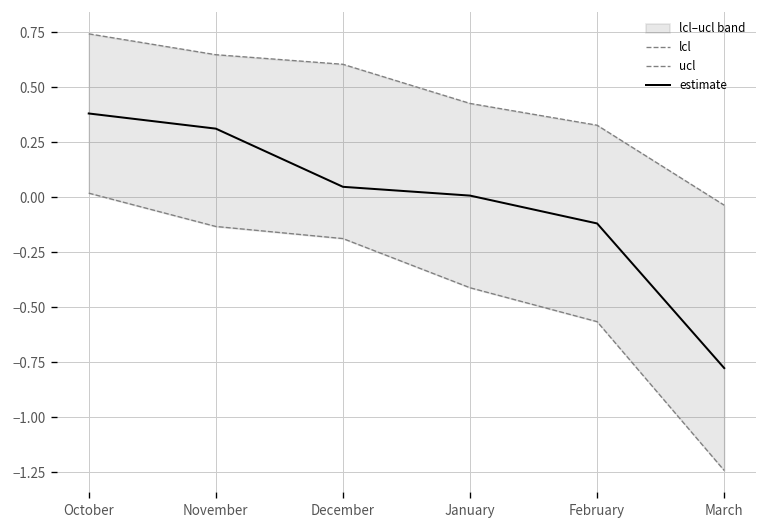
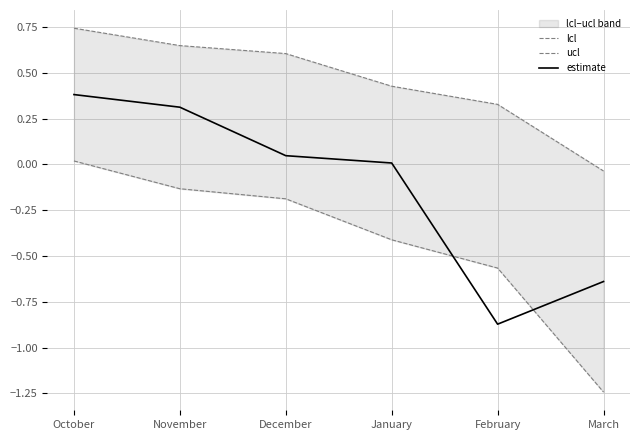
  {
    "estimate": {
      "October": 0.38,
      "November": 0.31,
      "December": 0.05,
      "January": 0.01,
-     "February": -0.12,
-     "March": -0.78
+     "February": -0.87,
+     "March": -0.64
    }
  }
